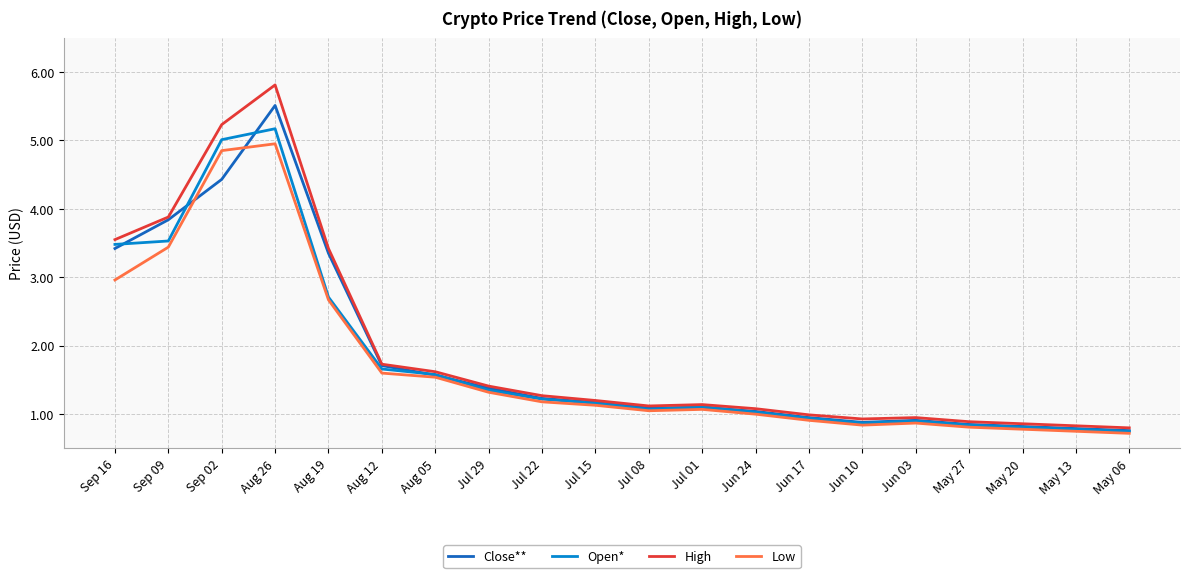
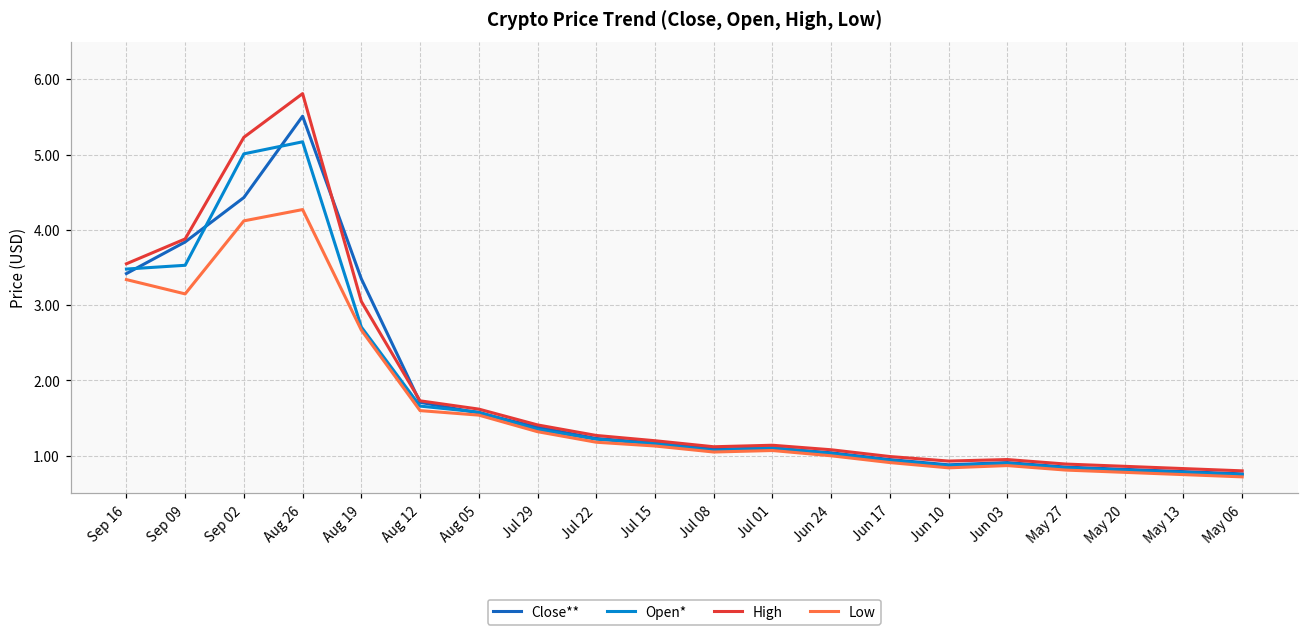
  {
    "High": {
      "Sep 16": 3.6,
      "Sep 09": 3.9,
      "Sep 02": 5.2,
      "Aug 26": 5.8,
-     "Aug 19": 3.4,
+     "Aug 19": 3.1,
      "Aug 05": 1.6,
      "Jul 22": 1.3,
      "Jun 24": 1.1,
      "Jun 17": 1.0,
      "Jun 10": 0.9,
      "Jun 03": 1.0,
      "May 27": 0.9,
      "May 20": 0.9,
      "May 13": 0.8,
      "May 06": 0.8
    },
    "Low": {
-     "Sep 16": 3.0,
-     "Sep 09": 3.4,
-     "Sep 02": 4.9,
-     "Aug 26": 5.0,
+     "Sep 16": 3.3,
+     "Sep 09": 3.2,
+     "Sep 02": 4.1,
+     "Aug 26": 4.3,
      "Aug 19": 2.7,
      "Aug 12": 1.6,
      "Jul 22": 1.2
    }
  }
